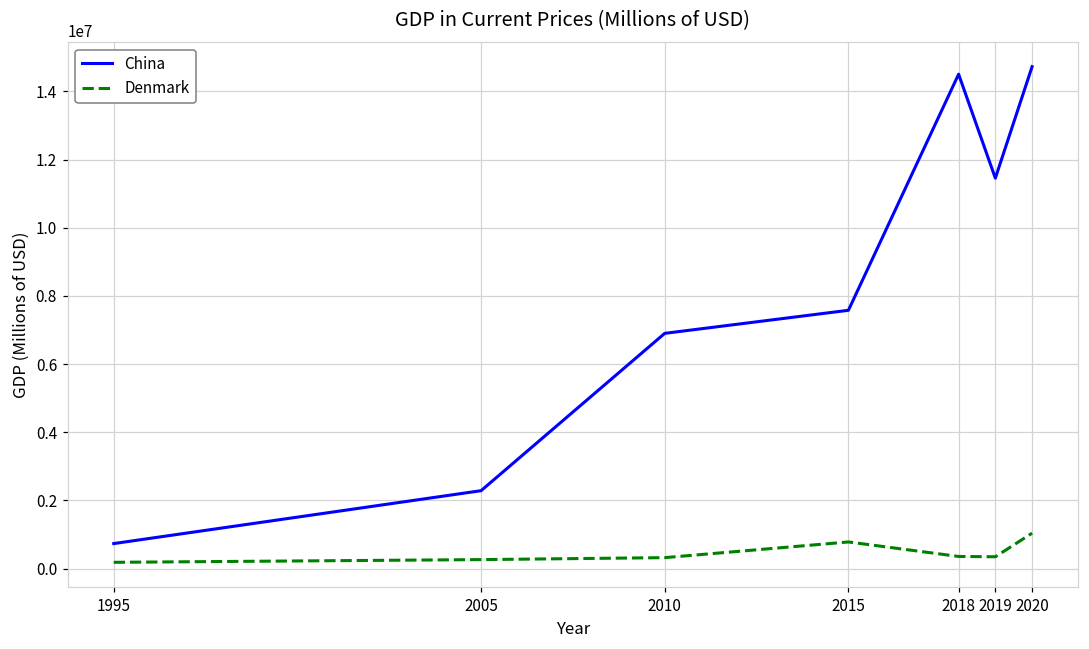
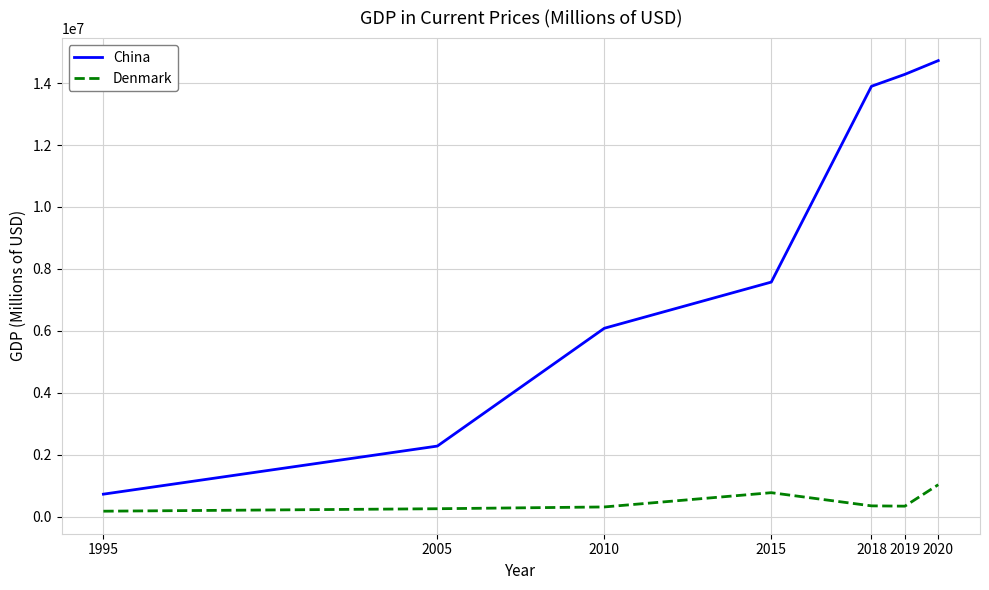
  {
    "China": {
      "1995": 700000,
      "2005": 2300000,
-     "2010": 6900000,
+     "2010": 6100000,
      "2015": 7600000,
-     "2018": 14500000,
-     "2019": 11500000,
+     "2018": 13900000,
+     "2019": 14300000,
      "2020": 14700000
    },
    "Denmark": {
      "1995": 200000,
      "2005": 300000,
      "2010": 300000,
      "2015": 800000,
      "2018": 400000,
      "2019": 300000,
      "2020": 1000000
    }
  }
